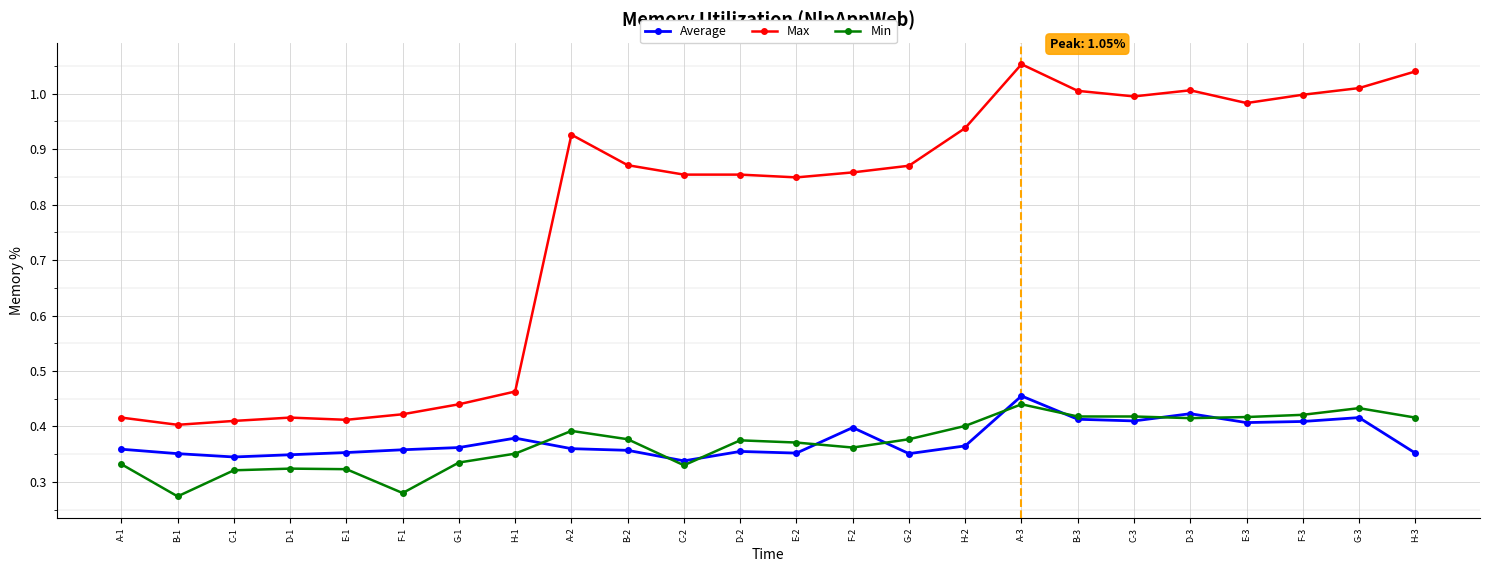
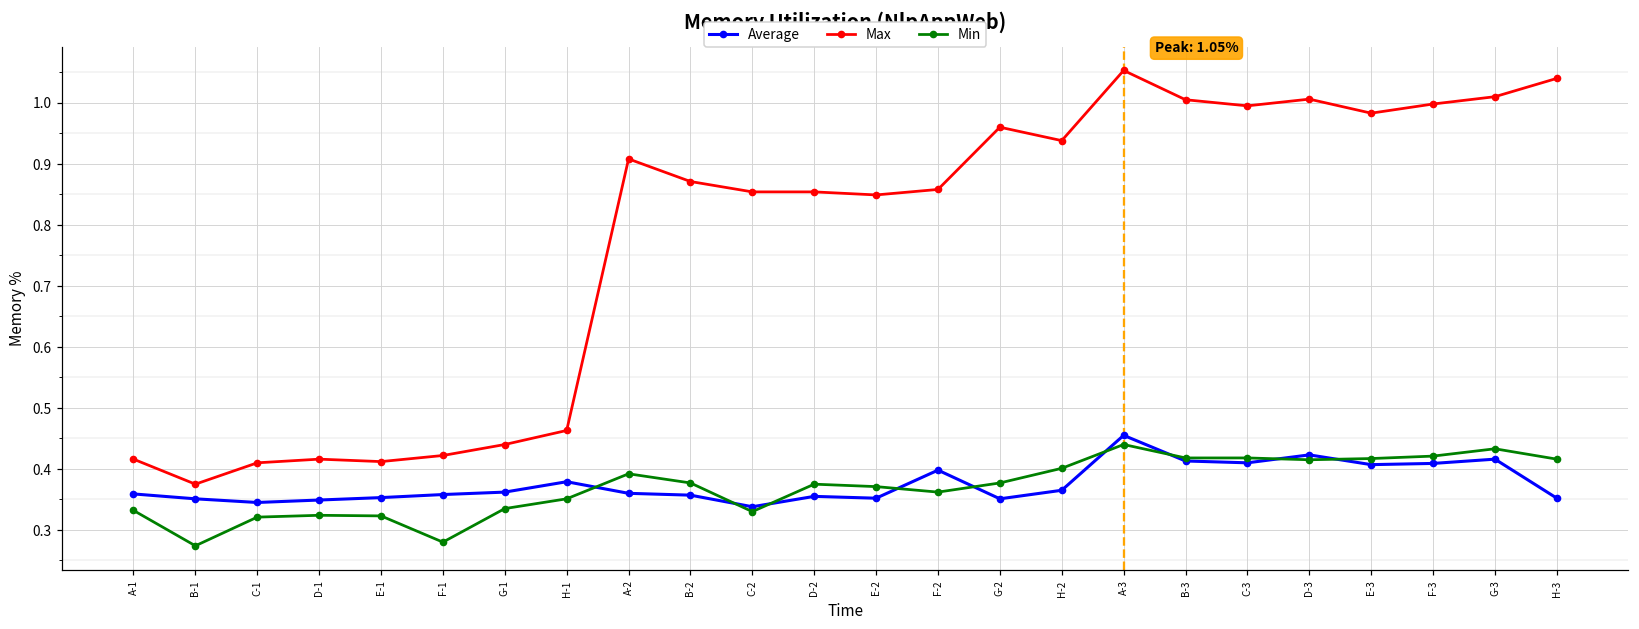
  {
    "Average": {
      "A-1": 0.36,
      "B-1": 0.35,
      "C-1": 0.35,
      "D-1": 0.35,
      "E-1": 0.35,
      "F-1": 0.36,
      "G-1": 0.36,
      "H-1": 0.38,
      "A-2": 0.36,
      "B-2": 0.36,
      "C-2": 0.34,
      "D-2": 0.36,
      "E-2": 0.35,
      "F-2": 0.40,
      "G-2": 0.35,
      "H-2": 0.37,
      "A-3": 0.46,
      "B-3": 0.41,
      "C-3": 0.41,
      "D-3": 0.42,
      "E-3": 0.41,
      "F-3": 0.41,
      "G-3": 0.42,
      "H-3": 0.35
    },
    "Max": {
      "A-1": 0.42,
-     "B-1": 0.40,
+     "B-1": 0.38,
      "C-1": 0.41,
      "D-1": 0.42,
      "E-1": 0.41,
      "F-1": 0.42,
      "G-1": 0.44,
      "H-1": 0.46,
-     "A-2": 0.93,
+     "A-2": 0.91,
      "B-2": 0.87,
      "C-2": 0.85,
      "D-2": 0.85,
      "E-2": 0.85,
      "F-2": 0.86,
-     "G-2": 0.87,
+     "G-2": 0.96,
      "H-2": 0.94,
      "A-3": 1.05,
      "B-3": 1.01,
      "C-3": 1.00,
      "D-3": 1.01,
      "E-3": 0.98,
      "F-3": 1.00,
      "G-3": 1.01,
      "H-3": 1.04
    },
    "Min": {
      "A-1": 0.33,
      "B-1": 0.27,
      "C-1": 0.32,
      "D-1": 0.32,
      "E-1": 0.32,
      "F-1": 0.28,
      "G-1": 0.34,
      "H-1": 0.35,
      "A-2": 0.39,
      "B-2": 0.38,
      "C-2": 0.33,
      "D-2": 0.38,
      "E-2": 0.37,
      "F-2": 0.36,
      "G-2": 0.38,
      "H-2": 0.40,
      "A-3": 0.44,
      "B-3": 0.42,
      "C-3": 0.42,
      "D-3": 0.42,
      "E-3": 0.42,
      "F-3": 0.42,
      "G-3": 0.43,
      "H-3": 0.42
    }
  }
